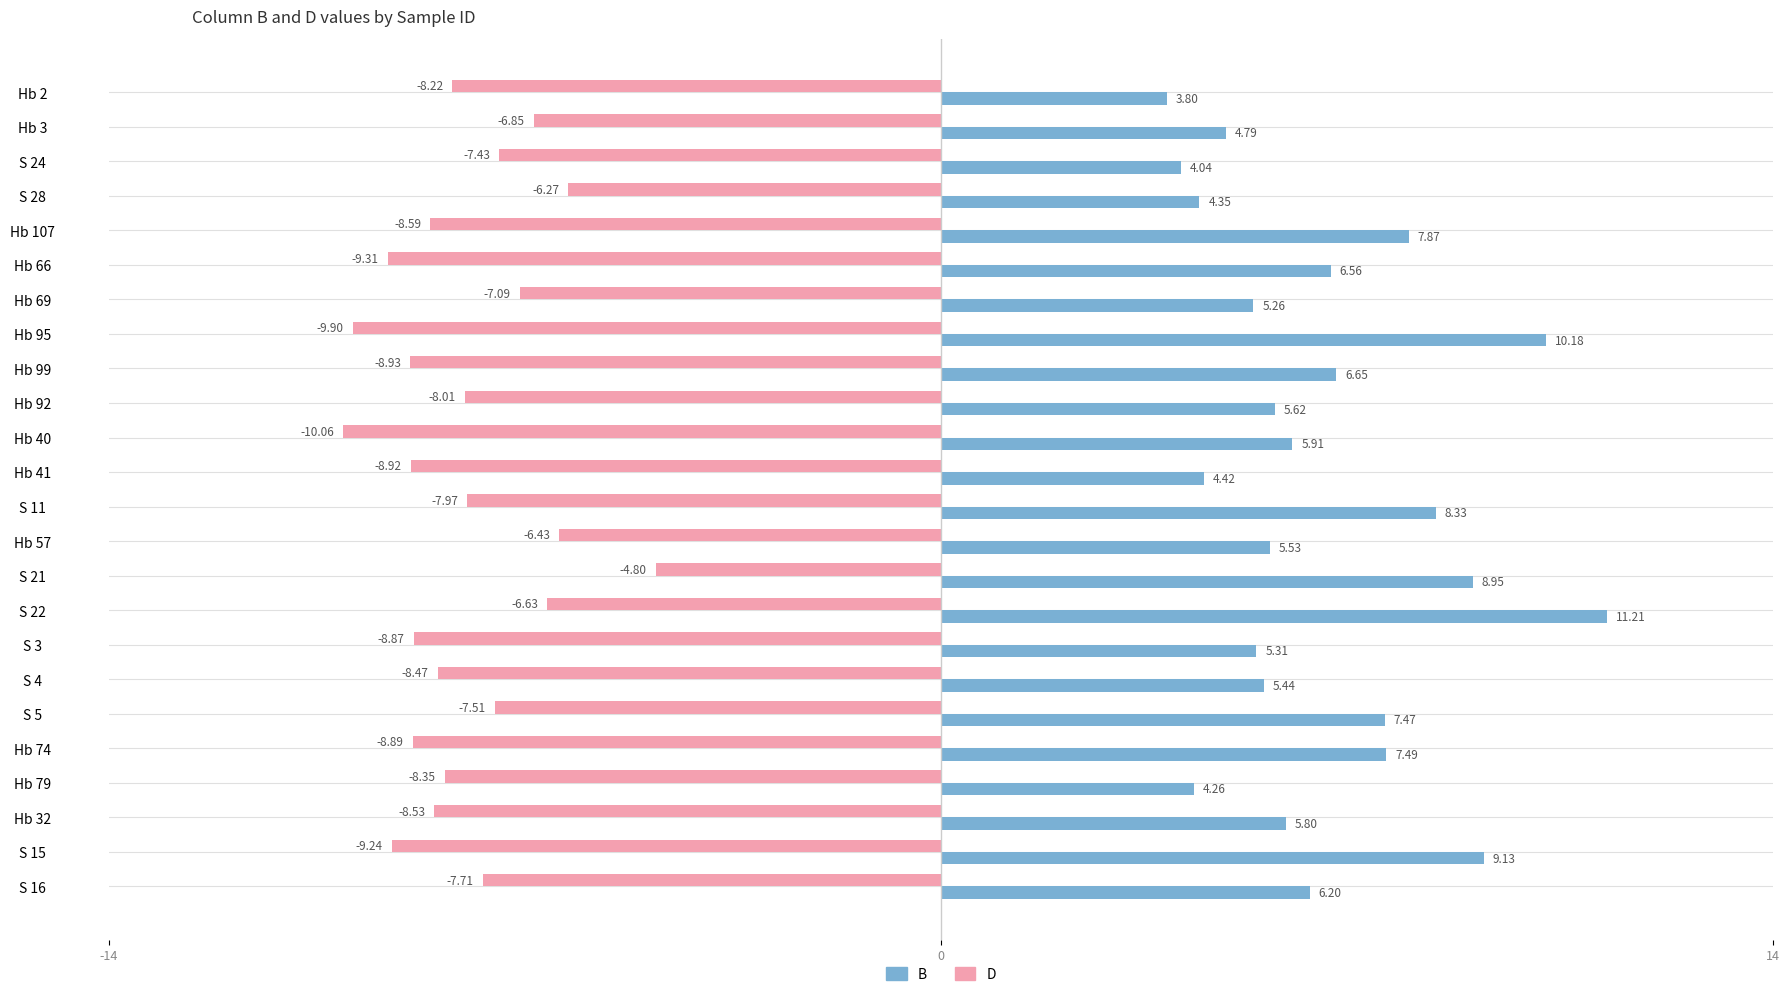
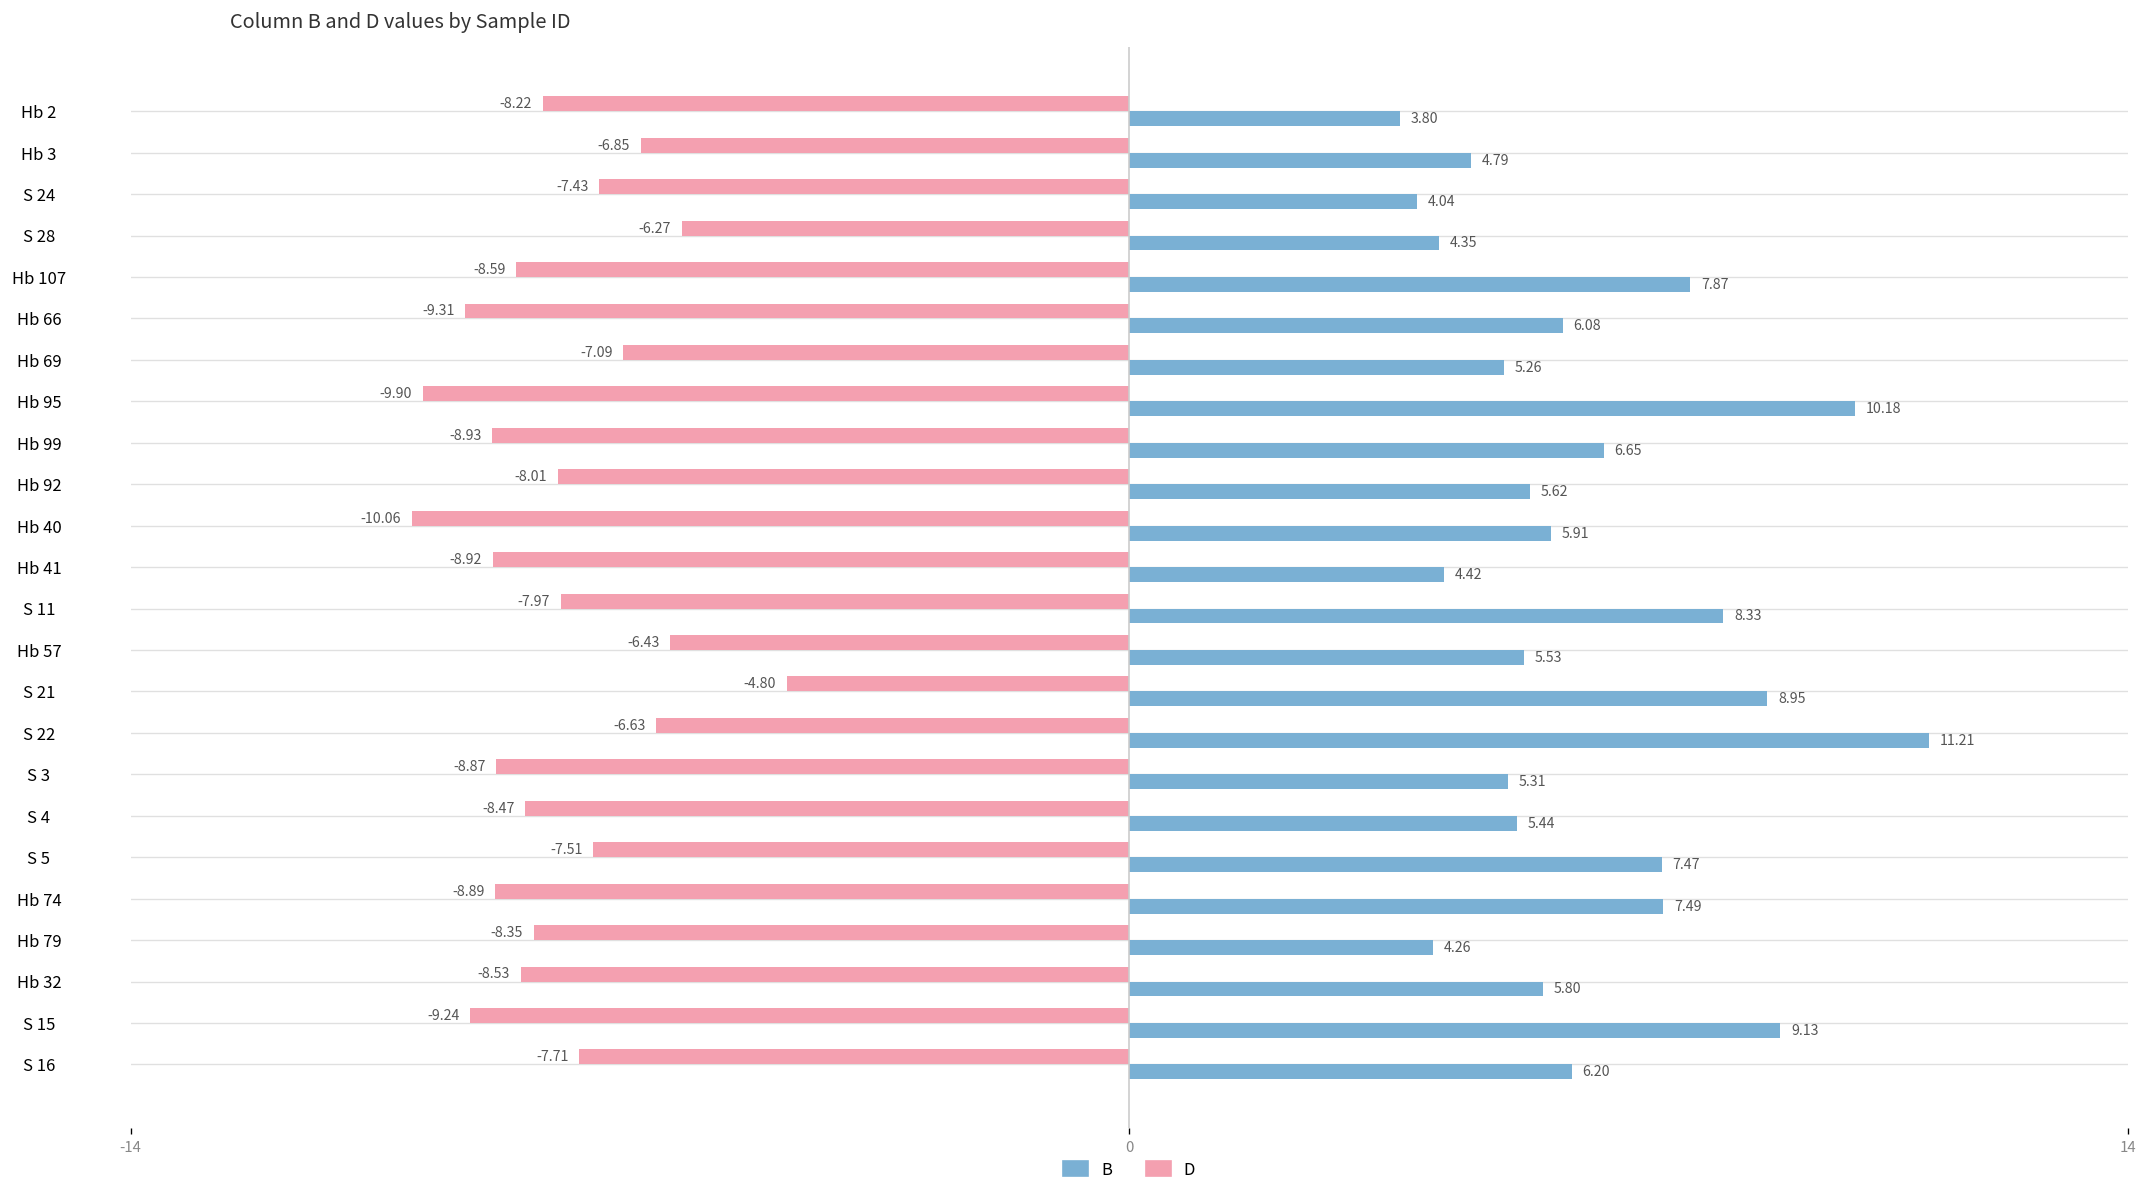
  {
    "B": {
      "Hb 2": 3.80,
      "Hb 3": 4.79,
      "S 24": 4.04,
      "S 28": 4.35,
      "Hb 107": 7.87,
-     "Hb 66": 6.56,
+     "Hb 66": 6.08,
      "Hb 69": 5.26,
      "Hb 95": 10.18,
      "Hb 99": 6.65,
      "Hb 92": 5.62,
      "Hb 40": 5.91,
      "Hb 41": 4.42,
      "S 11": 8.33,
      "Hb 57": 5.53,
      "S 21": 8.95,
      "S 22": 11.21,
      "S 3": 5.31,
      "S 4": 5.44,
      "S 5": 7.47,
      "Hb 74": 7.49,
      "Hb 79": 4.26,
      "Hb 32": 5.80,
      "S 15": 9.13,
      "S 16": 6.20
    },
    "D": {
      "Hb 2": -8.22,
      "Hb 3": -6.85,
      "S 24": -7.43,
      "S 28": -6.27,
      "Hb 107": -8.59,
      "Hb 66": -9.31,
      "Hb 69": -7.09,
      "Hb 95": -9.90,
      "Hb 99": -8.93,
      "Hb 92": -8.01,
      "Hb 40": -10.06,
      "Hb 41": -8.92,
      "S 11": -7.97,
      "Hb 57": -6.43,
      "S 21": -4.80,
      "S 22": -6.63,
      "S 3": -8.87,
      "S 4": -8.47,
      "S 5": -7.51,
      "Hb 74": -8.89,
      "Hb 79": -8.35,
      "Hb 32": -8.53,
      "S 15": -9.24,
      "S 16": -7.71
    }
  }
